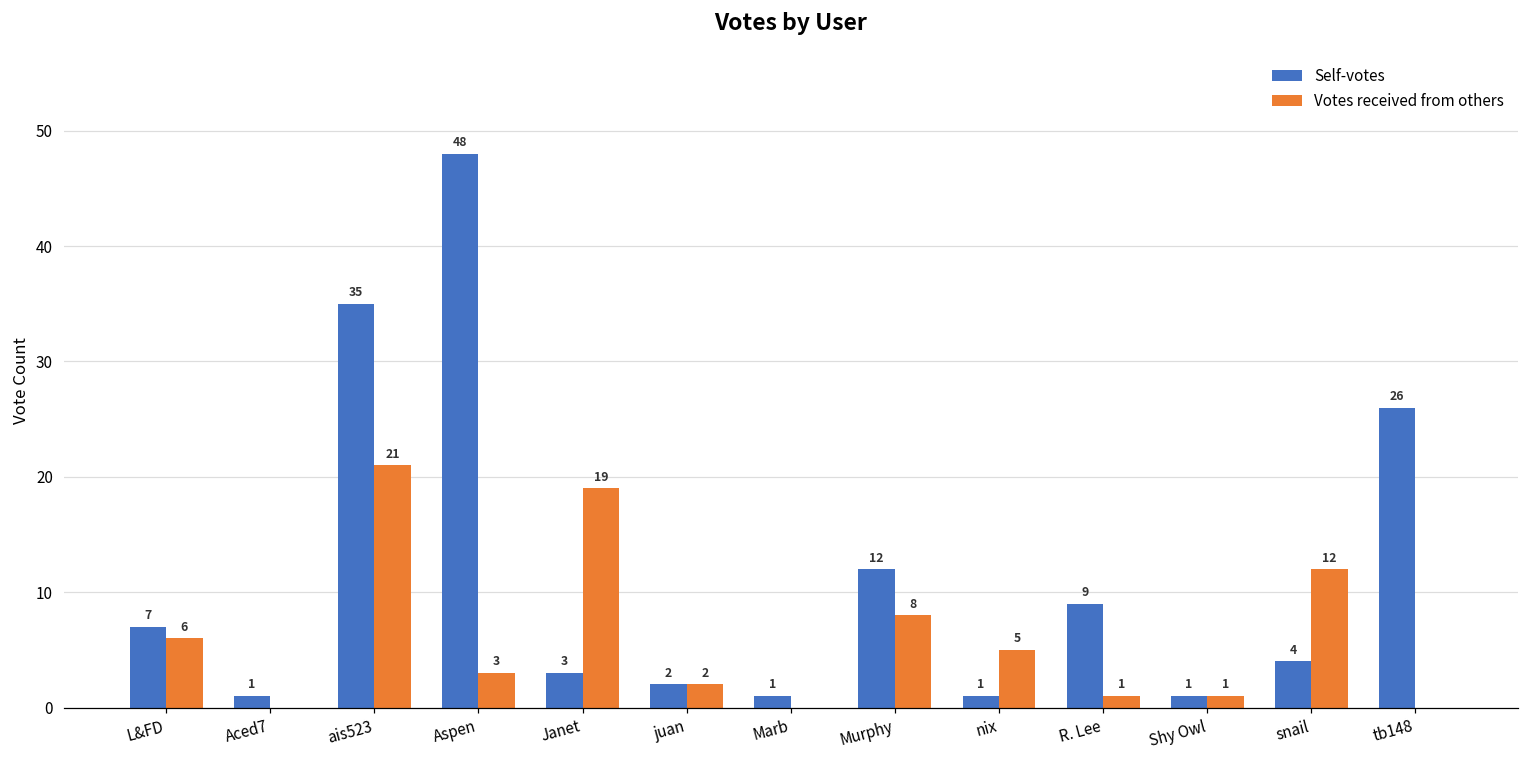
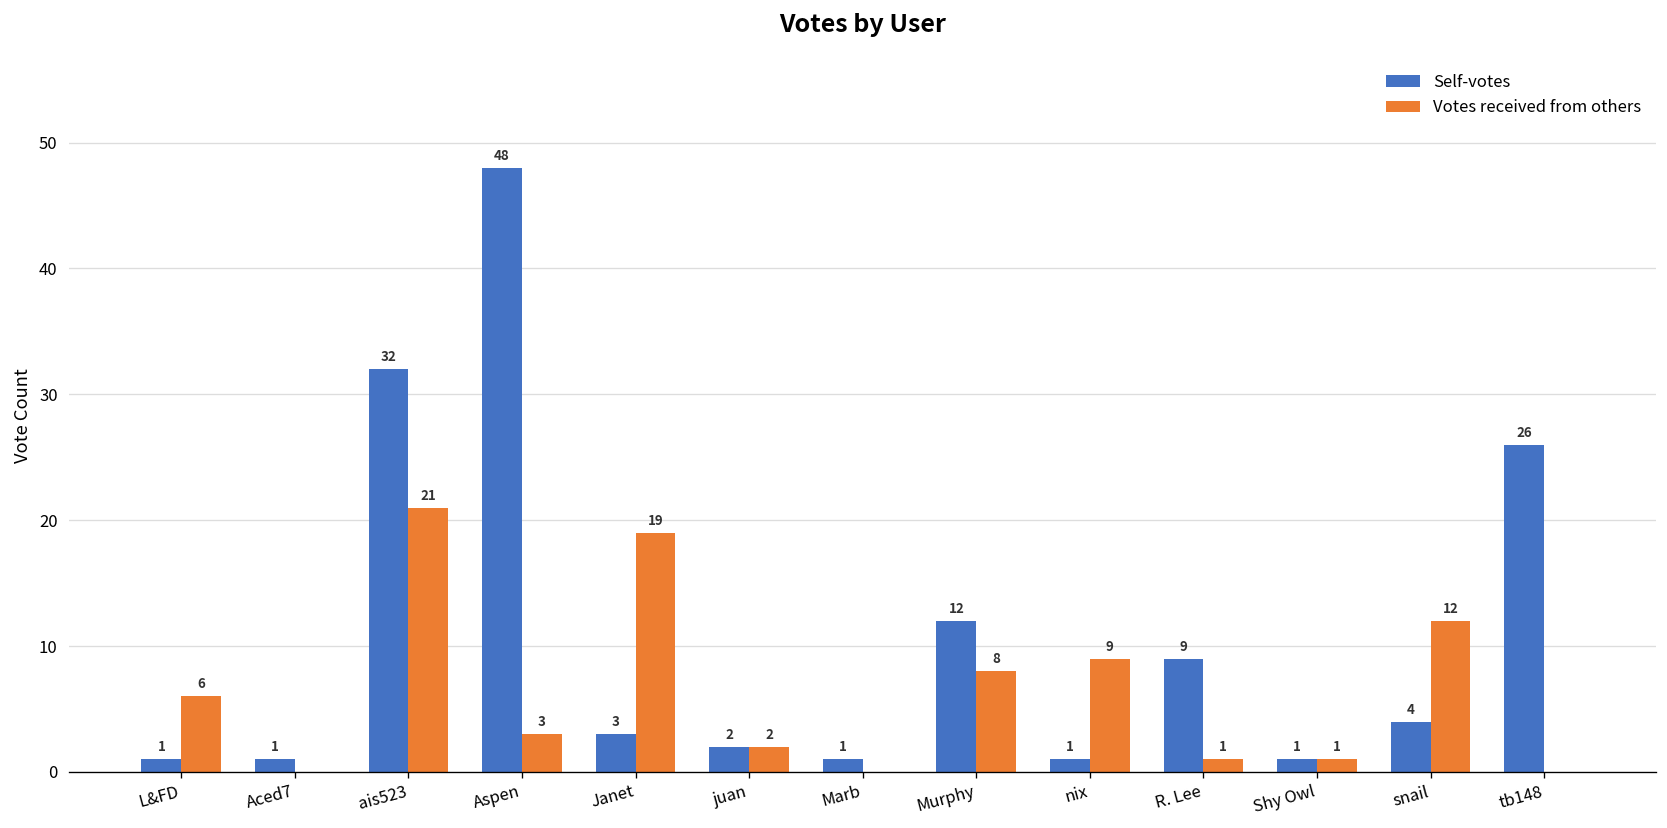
  {
    "Self-votes": {
-     "L&FD": 7,
+     "L&FD": 1,
      "Aced7": 1,
-     "ais523": 35,
+     "ais523": 32,
      "Aspen": 48,
      "Janet": 3,
      "juan": 2,
      "Marb": 1,
      "Murphy": 12,
      "nix": 1,
      "R. Lee": 9,
      "Shy Owl": 1,
      "snail": 4,
      "tb148": 26
    },
    "Votes received from others": {
      "L&FD": 6,
      "ais523": 21,
      "Aspen": 3,
      "Janet": 19,
      "juan": 2,
      "Murphy": 8,
-     "nix": 5,
+     "nix": 9,
      "R. Lee": 1,
      "Shy Owl": 1,
      "snail": 12
    }
  }
